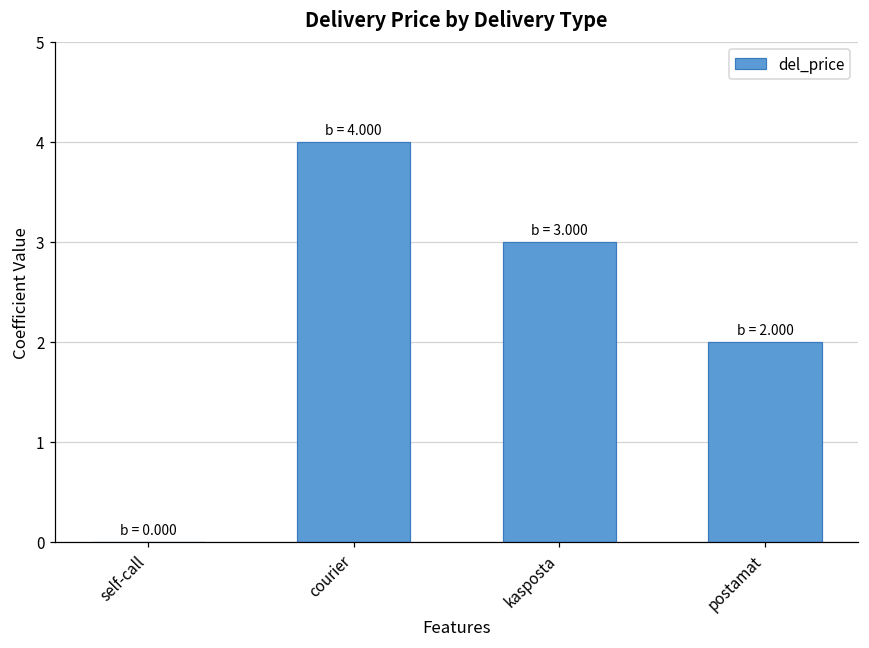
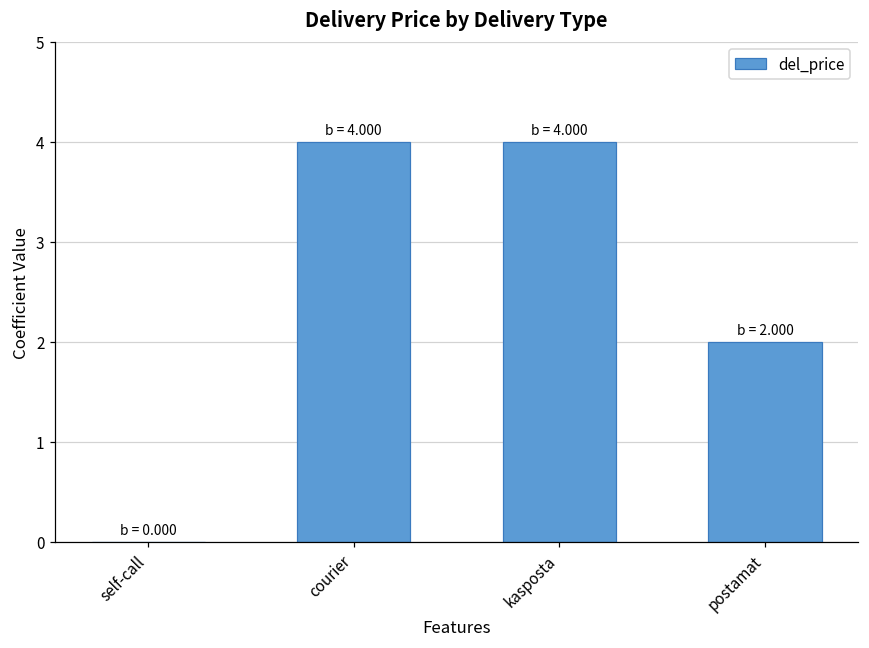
  {
    "self-call": 0.000,
    "courier": 4.000,
-   "kasposta": 3.000,
+   "kasposta": 4.000,
    "postamat": 2.000
  }
